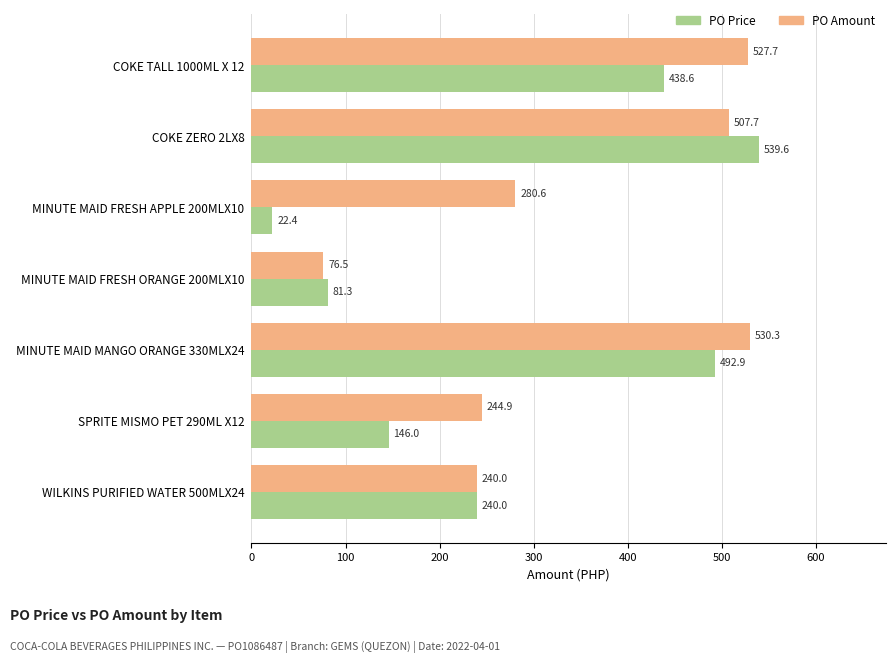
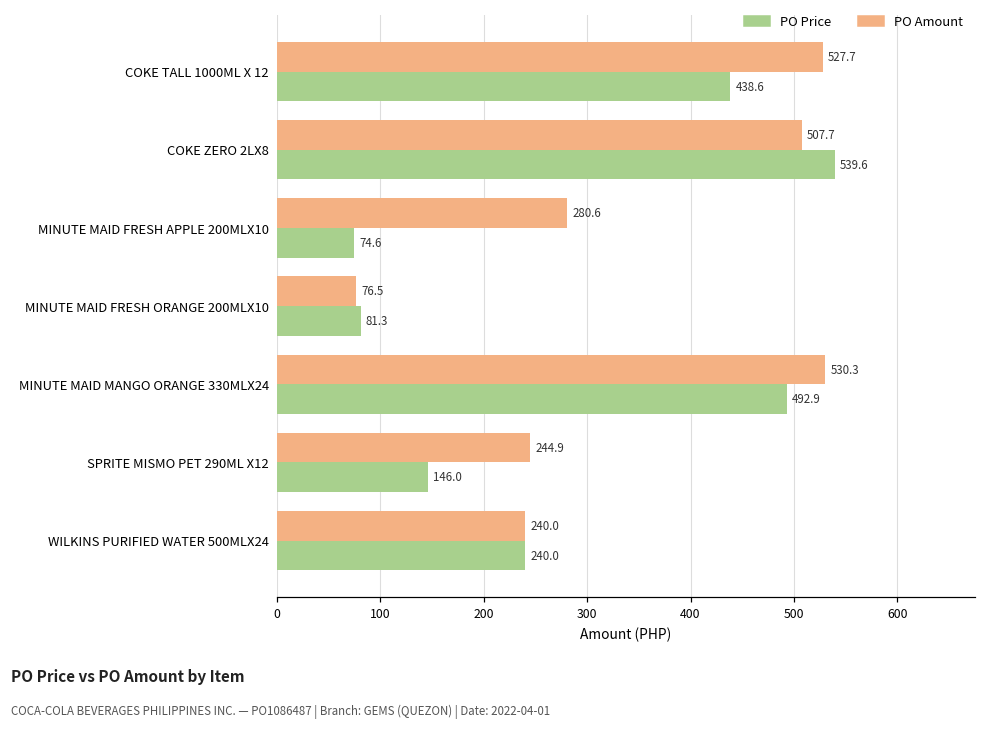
  {
    "PO Price": {
      "COKE TALL 1000ML X 12": 438.6,
      "COKE ZERO 2LX8": 539.6,
-     "MINUTE MAID FRESH APPLE 200MLX10": 22.4,
+     "MINUTE MAID FRESH APPLE 200MLX10": 74.6,
      "MINUTE MAID FRESH ORANGE 200MLX10": 81.3,
      "MINUTE MAID MANGO ORANGE 330MLX24": 492.9,
      "SPRITE MISMO PET 290ML X12": 146.0,
      "WILKINS PURIFIED WATER 500MLX24": 240.0
    },
    "PO Amount": {
      "COKE TALL 1000ML X 12": 527.7,
      "COKE ZERO 2LX8": 507.7,
      "MINUTE MAID FRESH APPLE 200MLX10": 280.6,
      "MINUTE MAID FRESH ORANGE 200MLX10": 76.5,
      "MINUTE MAID MANGO ORANGE 330MLX24": 530.3,
      "SPRITE MISMO PET 290ML X12": 244.9,
      "WILKINS PURIFIED WATER 500MLX24": 240.0
    }
  }
